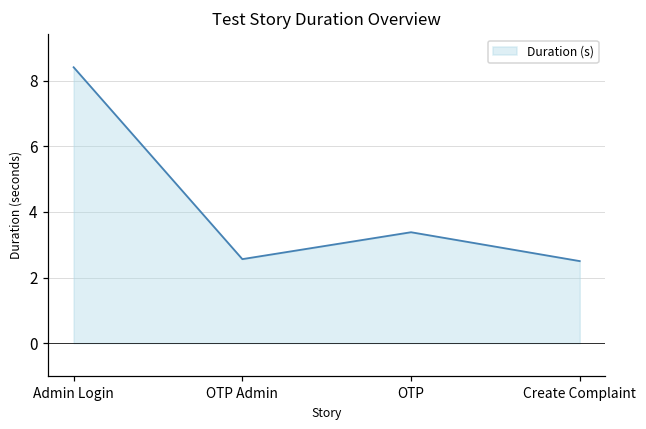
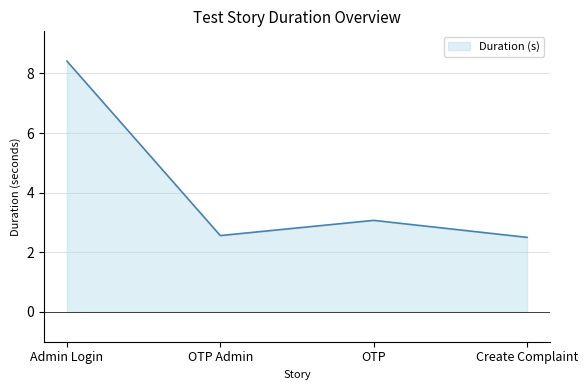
  {
    "Admin Login": 8.4,
    "OTP Admin": 2.6,
-   "OTP": 3.4,
+   "OTP": 3.1,
    "Create Complaint": 2.5
  }
